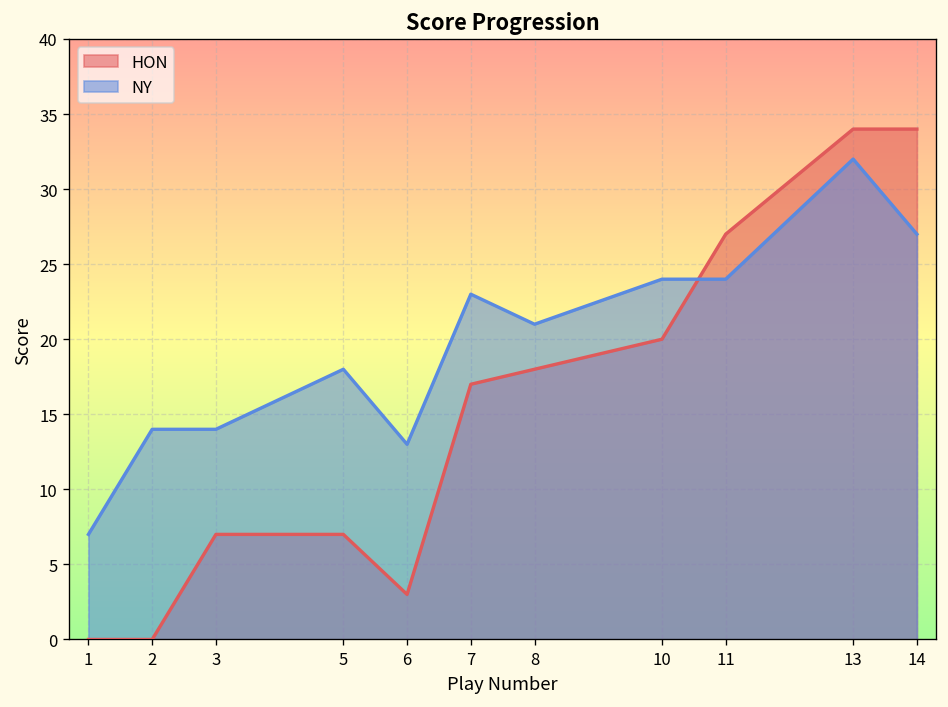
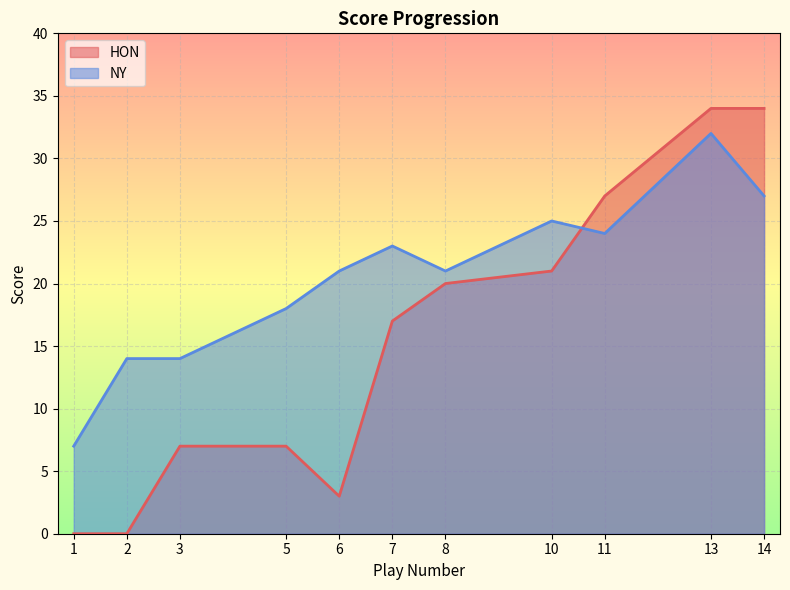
  {
    "HON": {
      "1": 0,
      "2": 0,
      "3": 7,
      "5": 7,
      "6": 3,
      "7": 17,
-     "8": 18,
-     "10": 20,
+     "8": 20,
+     "10": 21,
      "11": 27,
      "13": 34,
      "14": 34
    },
    "NY": {
      "1": 7,
      "2": 14,
      "3": 14,
      "5": 18,
-     "6": 13,
+     "6": 21,
      "7": 23,
      "8": 21,
-     "10": 24,
+     "10": 25,
      "11": 24,
      "13": 32,
      "14": 27
    }
  }
